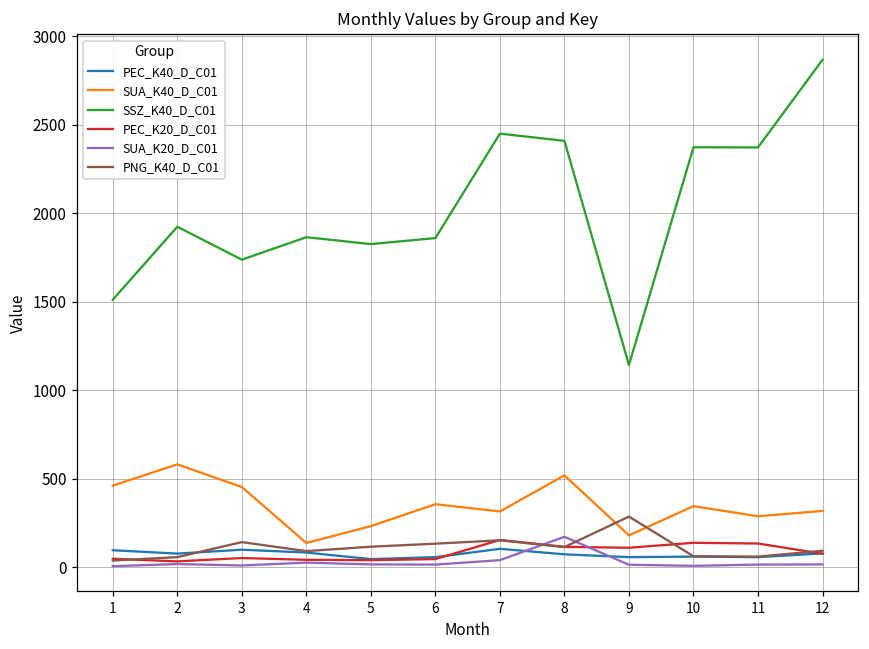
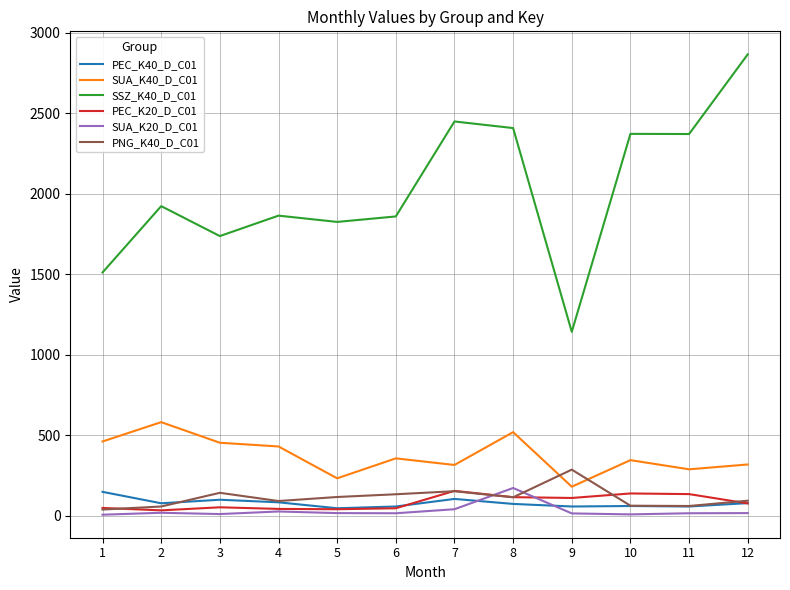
  {
    "PEC_K40_D_C01": {
-     "1": 100,
+     "1": 150,
      "2": 80,
      "3": 100,
      "7": 100,
      "8": 70,
      "9": 60
    },
    "SUA_K40_D_C01": {
      "1": 460,
      "2": 580,
      "3": 450,
-     "4": 140,
+     "4": 430,
      "5": 230,
      "6": 360,
      "7": 320,
      "8": 520,
      "9": 180,
      "10": 350,
      "11": 290,
      "12": 320
    },
    "SSZ_K40_D_C01": {
      "1": 1510,
      "2": 1920,
      "3": 1740,
      "4": 1860,
      "5": 1830,
      "6": 1860,
      "7": 2450,
      "8": 2410,
      "9": 1140,
      "10": 2370,
      "11": 2370,
      "12": 2870
    },
    "PEC_K20_D_C01": {
      "3": 50,
      "4": 40,
      "9": 110,
      "10": 140,
      "11": 130
    },
    "SUA_K20_D_C01": {
      "1": 10,
      "3": 10,
      "4": 30,
      "5": 20,
      "6": 20,
      "7": 40,
      "8": 170,
      "9": 10,
      "10": 10,
      "11": 20,
      "12": 20
    },
    "PNG_K40_D_C01": {
      "2": 60,
      "3": 140,
      "5": 120,
      "6": 130,
      "9": 290
    }
  }
